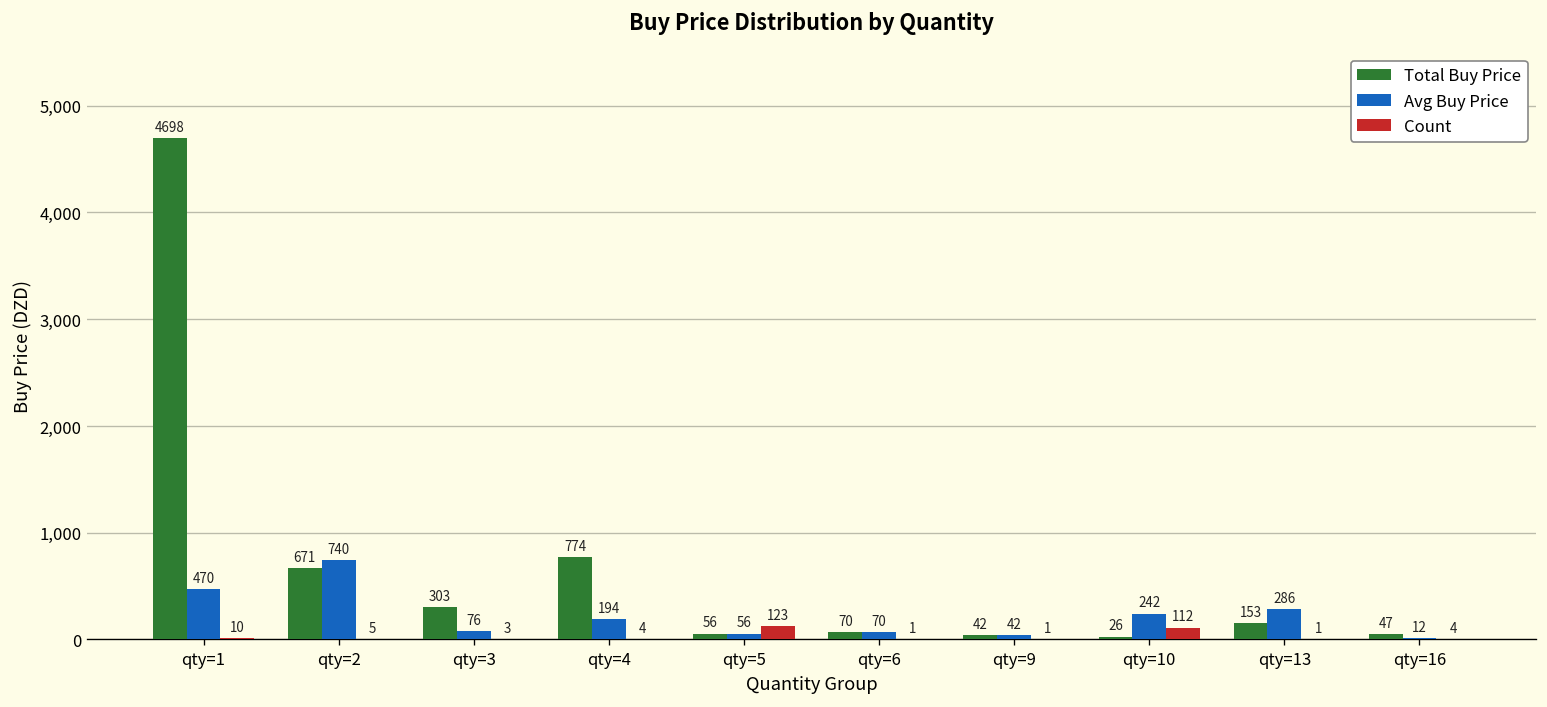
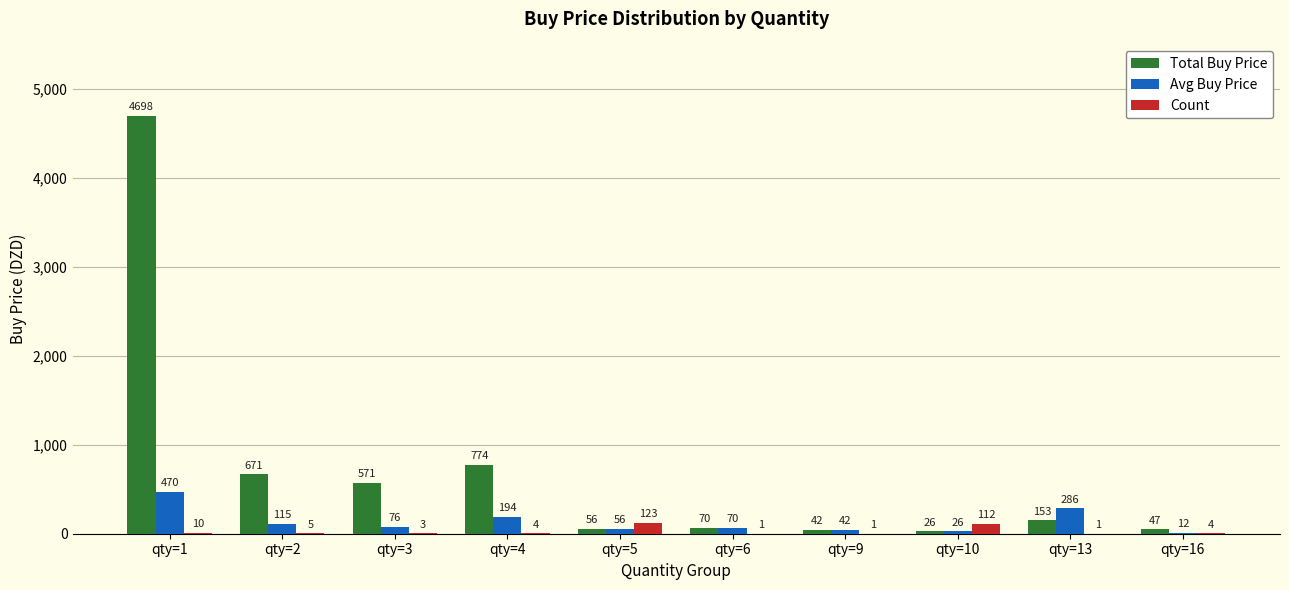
  {
    "Total Buy Price": {
      "qty=1": 4698,
      "qty=2": 671,
-     "qty=3": 303,
+     "qty=3": 571,
      "qty=4": 774,
      "qty=5": 56,
      "qty=6": 70,
      "qty=9": 42,
      "qty=10": 26,
      "qty=13": 153,
      "qty=16": 47
    },
    "Avg Buy Price": {
      "qty=1": 470,
-     "qty=2": 740,
+     "qty=2": 115,
      "qty=3": 76,
      "qty=4": 194,
      "qty=5": 56,
      "qty=6": 70,
      "qty=9": 42,
-     "qty=10": 242,
+     "qty=10": 26,
      "qty=13": 286,
      "qty=16": 12
    },
    "Count": {
      "qty=1": 10,
      "qty=2": 5,
      "qty=3": 3,
      "qty=4": 4,
      "qty=5": 123,
      "qty=6": 1,
      "qty=9": 1,
      "qty=10": 112,
      "qty=13": 1,
      "qty=16": 4
    }
  }
